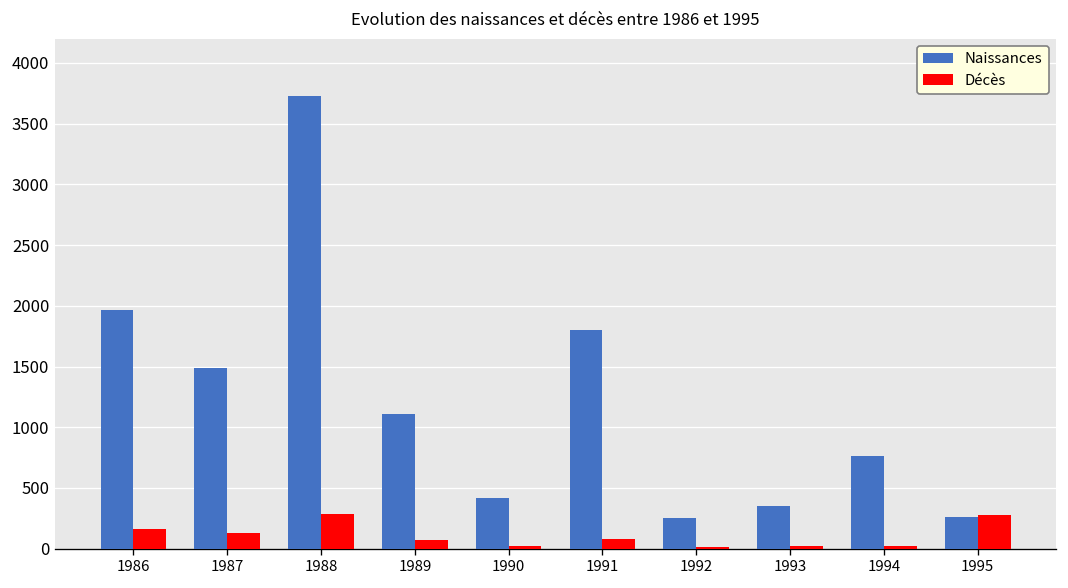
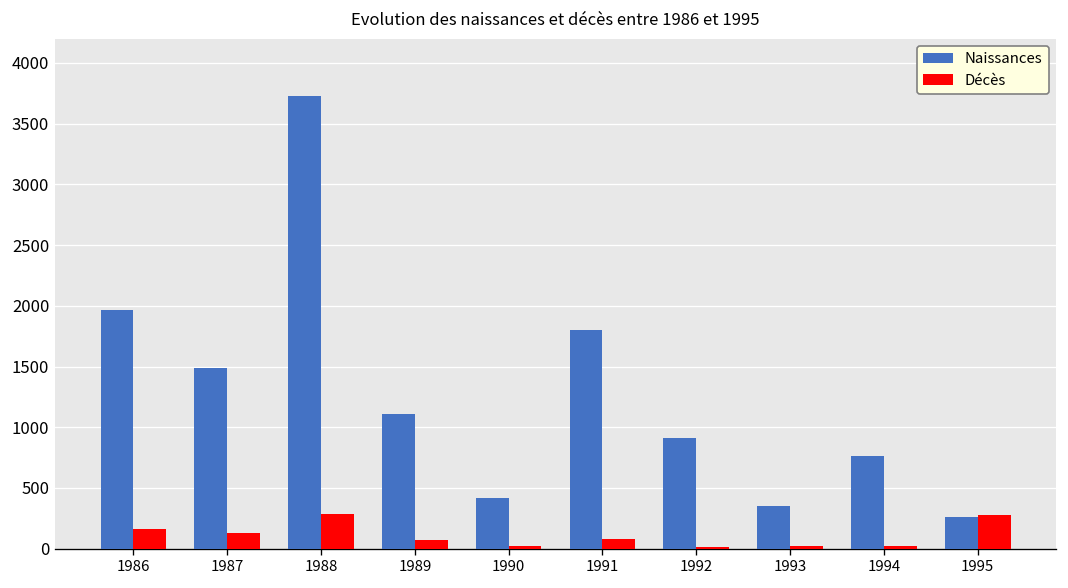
  {
    "Naissances": {
      "1986": 1960,
      "1987": 1490,
      "1988": 3730,
      "1989": 1110,
      "1990": 420,
      "1991": 1800,
-     "1992": 260,
+     "1992": 910,
      "1993": 350,
      "1994": 760,
      "1995": 260
    },
    "Décès": {
      "1986": 170,
      "1987": 130,
      "1988": 290,
      "1989": 70,
      "1991": 80,
      "1995": 270
    }
  }
